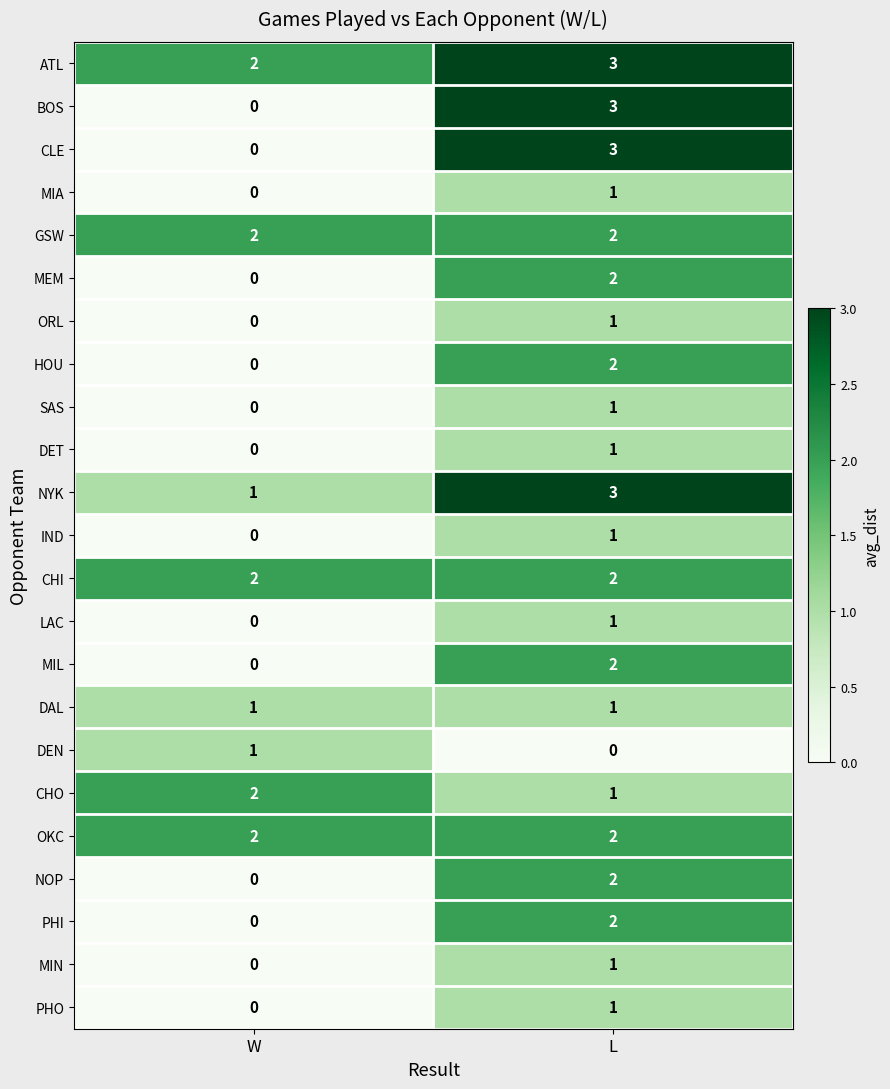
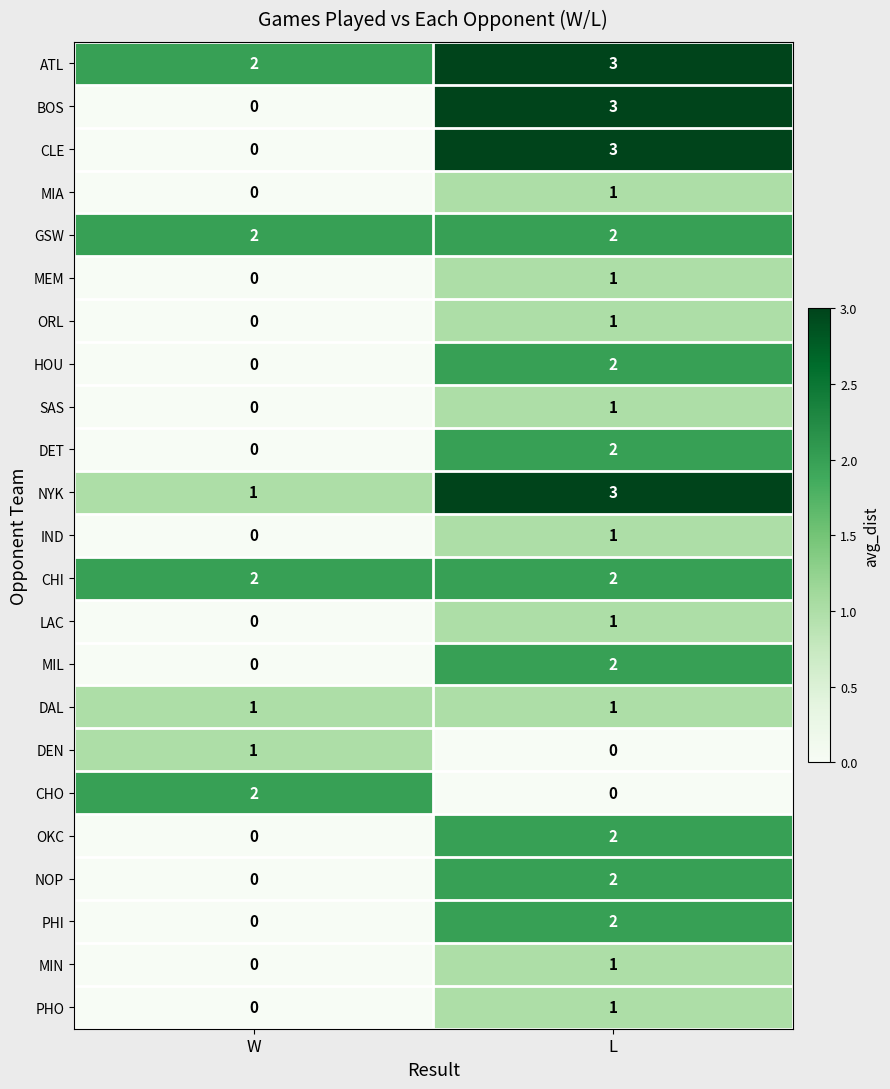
  {
    "ATL": {
      "W": 2,
      "L": 3
    },
    "BOS": {
      "W": 0,
      "L": 3
    },
    "CLE": {
      "W": 0,
      "L": 3
    },
    "MIA": {
      "W": 0,
      "L": 1
    },
    "GSW": {
      "W": 2,
      "L": 2
    },
    "MEM": {
      "W": 0,
-     "L": 2
+     "L": 1
    },
    "ORL": {
      "W": 0,
      "L": 1
    },
    "HOU": {
      "W": 0,
      "L": 2
    },
    "SAS": {
      "W": 0,
      "L": 1
    },
    "DET": {
      "W": 0,
-     "L": 1
+     "L": 2
    },
    "NYK": {
      "W": 1,
      "L": 3
    },
    "IND": {
      "W": 0,
      "L": 1
    },
    "CHI": {
      "W": 2,
      "L": 2
    },
    "LAC": {
      "W": 0,
      "L": 1
    },
    "MIL": {
      "W": 0,
      "L": 2
    },
    "DAL": {
      "W": 1,
      "L": 1
    },
    "DEN": {
      "W": 1,
      "L": 0
    },
    "CHO": {
      "W": 2,
-     "L": 1
+     "L": 0
    },
    "OKC": {
-     "W": 2,
+     "W": 0,
      "L": 2
    },
    "NOP": {
      "W": 0,
      "L": 2
    },
    "PHI": {
      "W": 0,
      "L": 2
    },
    "MIN": {
      "W": 0,
      "L": 1
    },
    "PHO": {
      "W": 0,
      "L": 1
    }
  }
